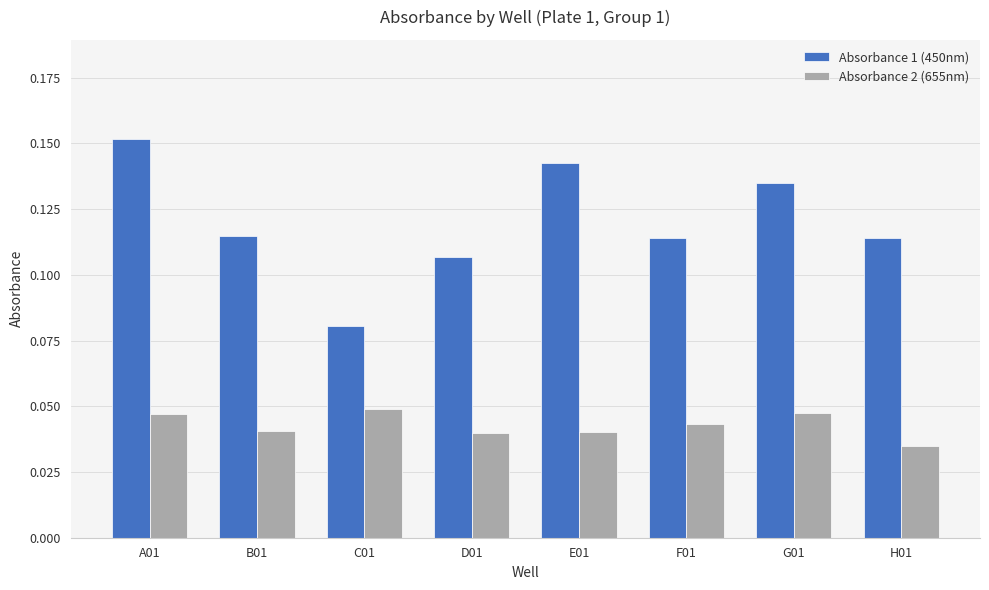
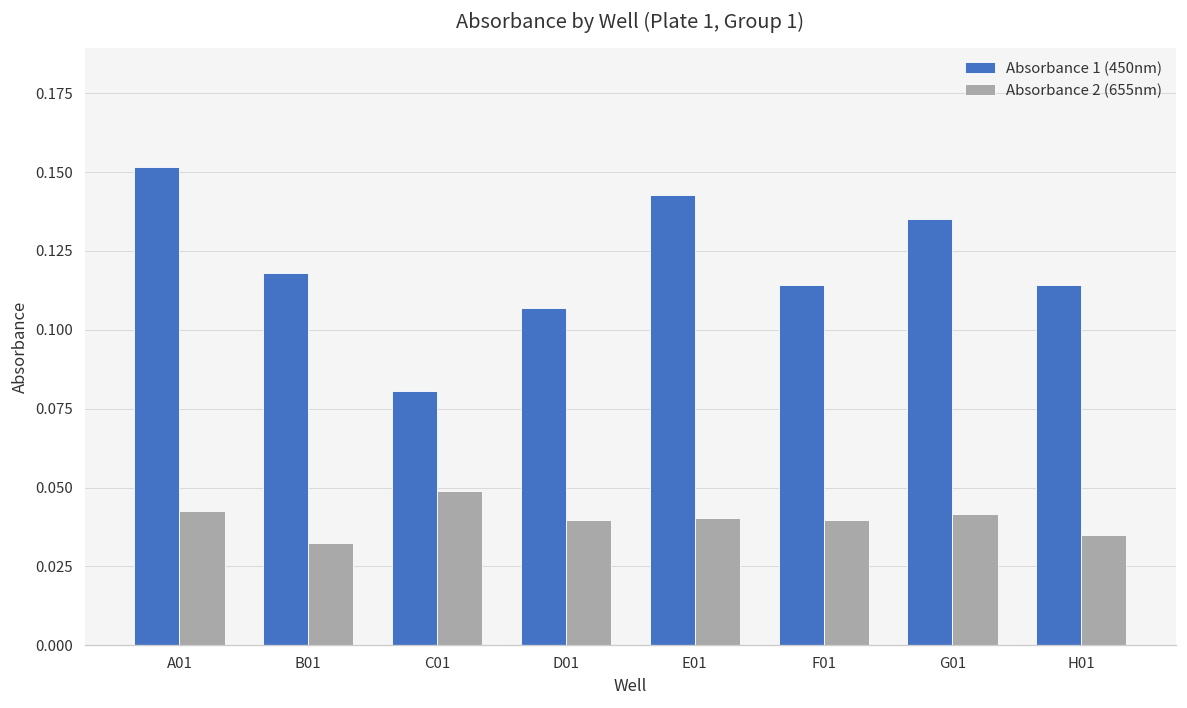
  {
    "Absorbance 1 (450nm)": {
      "A01": 0.152,
-     "B01": 0.115,
+     "B01": 0.118,
      "C01": 0.081,
      "D01": 0.107,
      "E01": 0.143,
      "F01": 0.114,
      "G01": 0.135,
      "H01": 0.114
    },
    "Absorbance 2 (655nm)": {
-     "A01": 0.047,
-     "B01": 0.041,
+     "A01": 0.043,
+     "B01": 0.032,
      "C01": 0.049,
      "D01": 0.040,
      "E01": 0.040,
-     "F01": 0.043,
-     "G01": 0.047,
+     "F01": 0.040,
+     "G01": 0.042,
      "H01": 0.035
    }
  }
